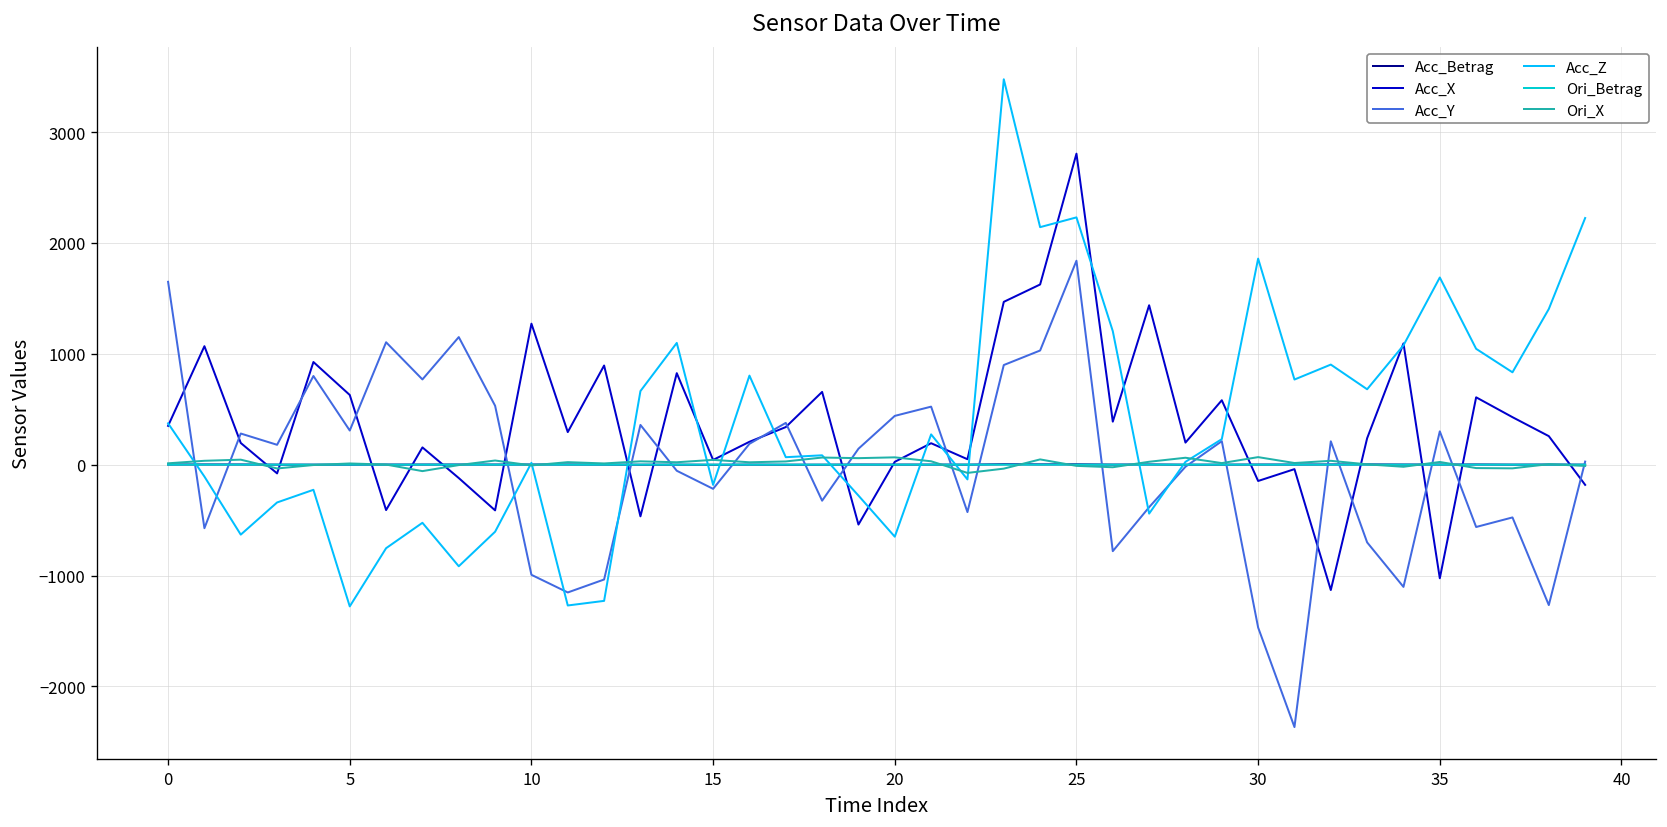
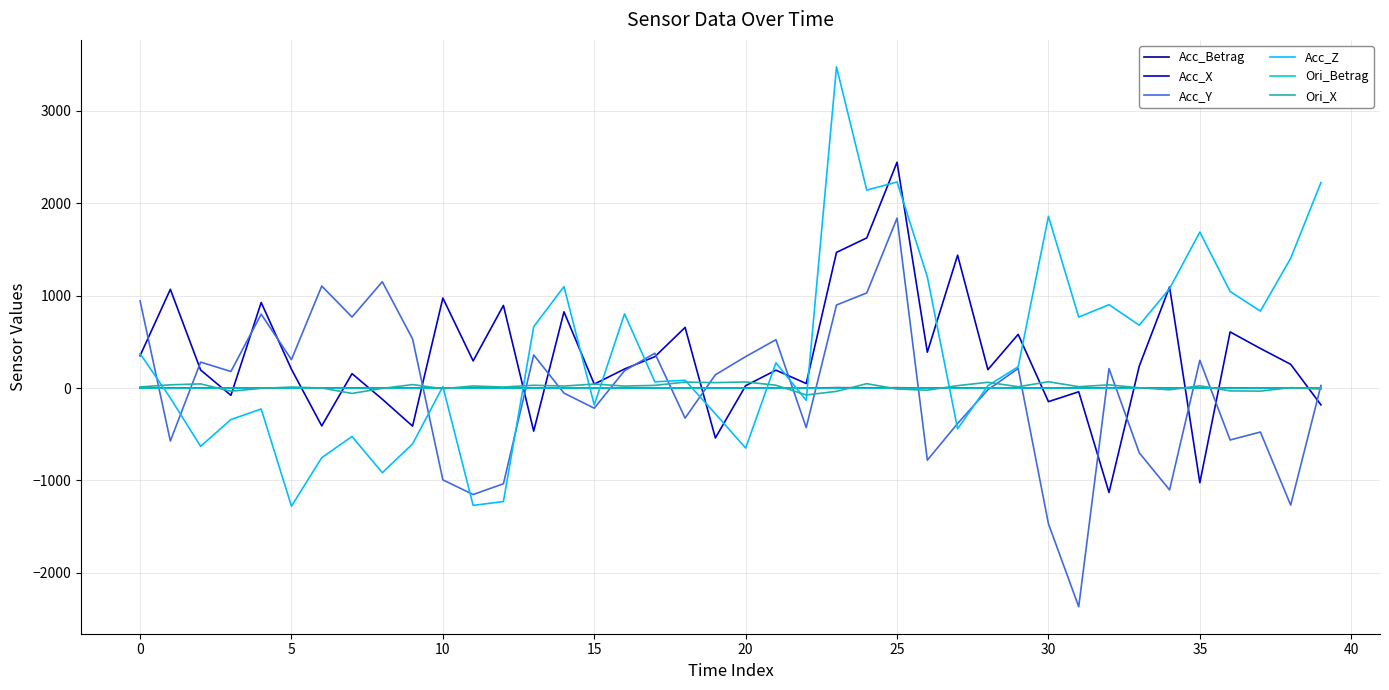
  {
    "Acc_X": {
-     "5": 600,
-     "10": 1300,
-     "25": 2800,
+     "5": 200,
+     "10": 1000,
+     "25": 2400,
      "30": -100,
      "35": -1000
    },
    "Acc_Y": {
-     "0": 1600,
+     "0": 900,
      "5": 300,
      "10": -1000,
      "15": -200,
-     "20": 400,
+     "20": 300,
      "25": 1800,
      "30": -1500,
      "35": 300
    }
  }
